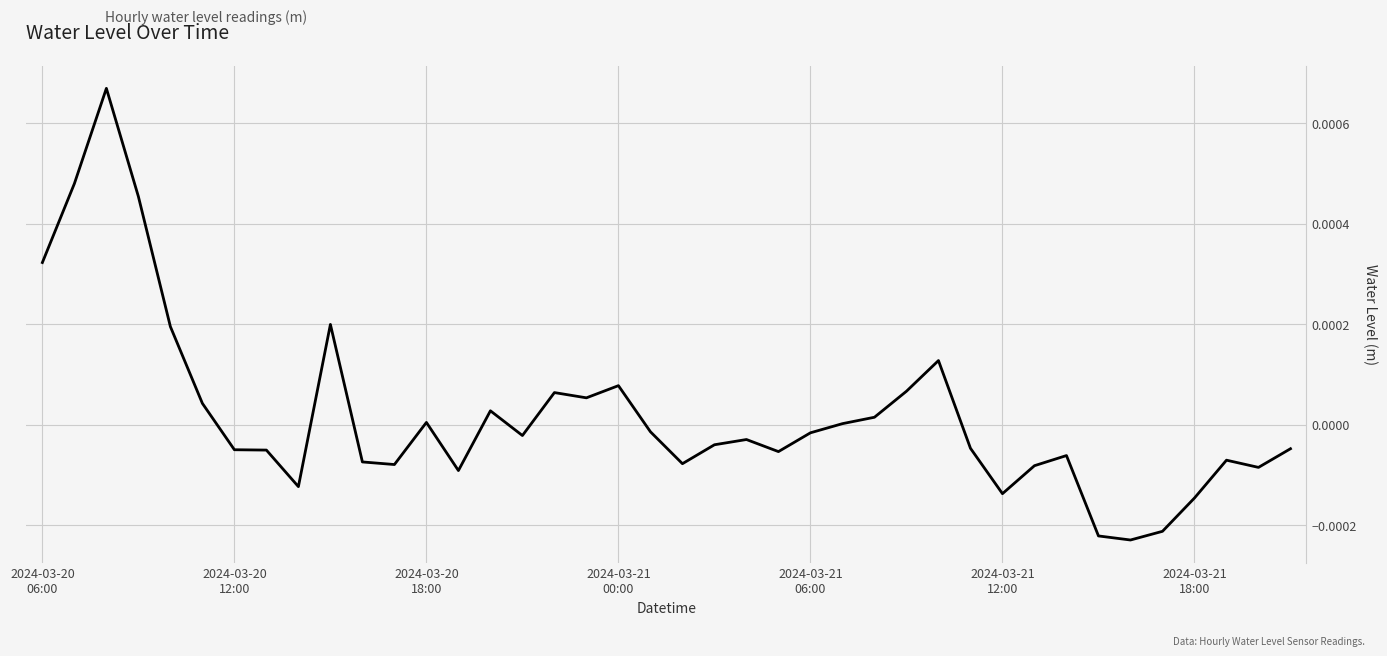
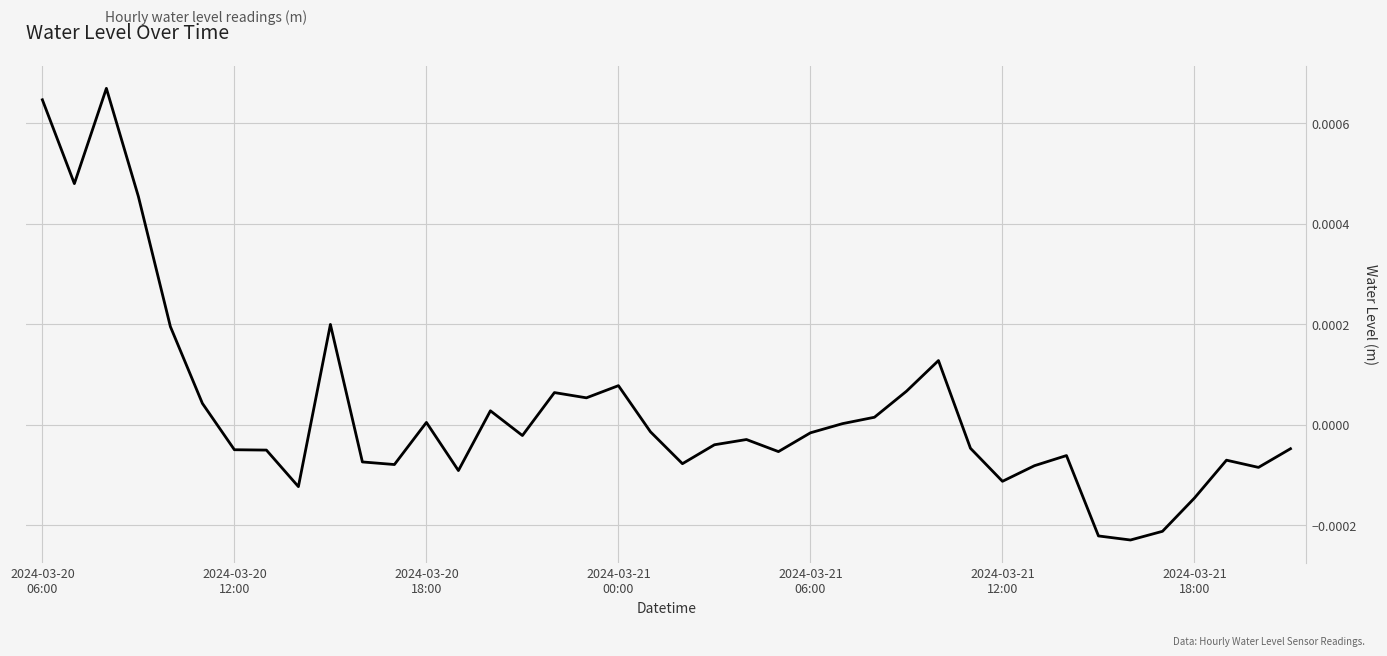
  {
-   "2024-03-20 06:00": 0.00032,
+   "2024-03-20 06:00": 0.00065,
    "2024-03-20 12:00": -0.00005,
    "2024-03-20 18:00": 0.00000,
    "2024-03-21 00:00": 0.00008,
    "2024-03-21 06:00": -0.00002,
-   "2024-03-21 12:00": -0.00014,
+   "2024-03-21 12:00": -0.00011,
    "2024-03-21 18:00": -0.00015
  }
